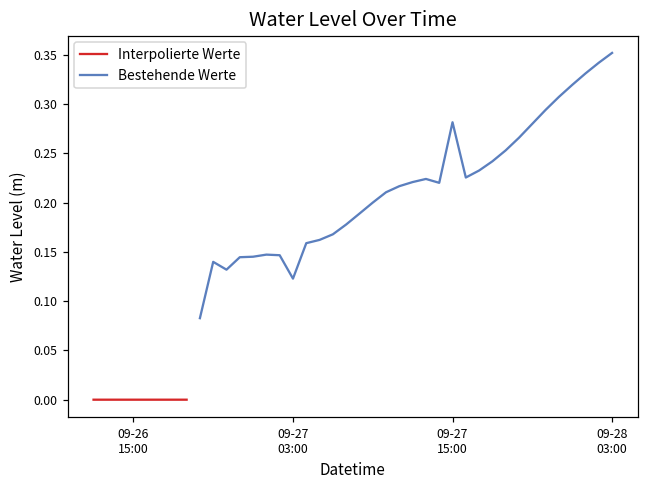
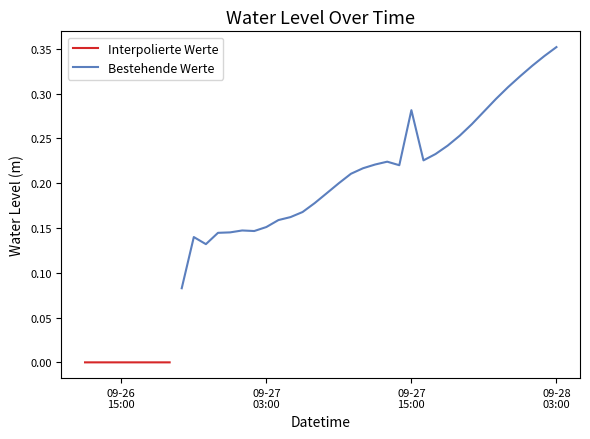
  {
    "Interpolierte Werte": {
      "09-26 15:00": 0.00
    },
    "Bestehende Werte": {
-     "09-27 03:00": 0.12,
+     "09-27 03:00": 0.15,
      "09-27 15:00": 0.28,
      "09-28 03:00": 0.35
    }
  }
